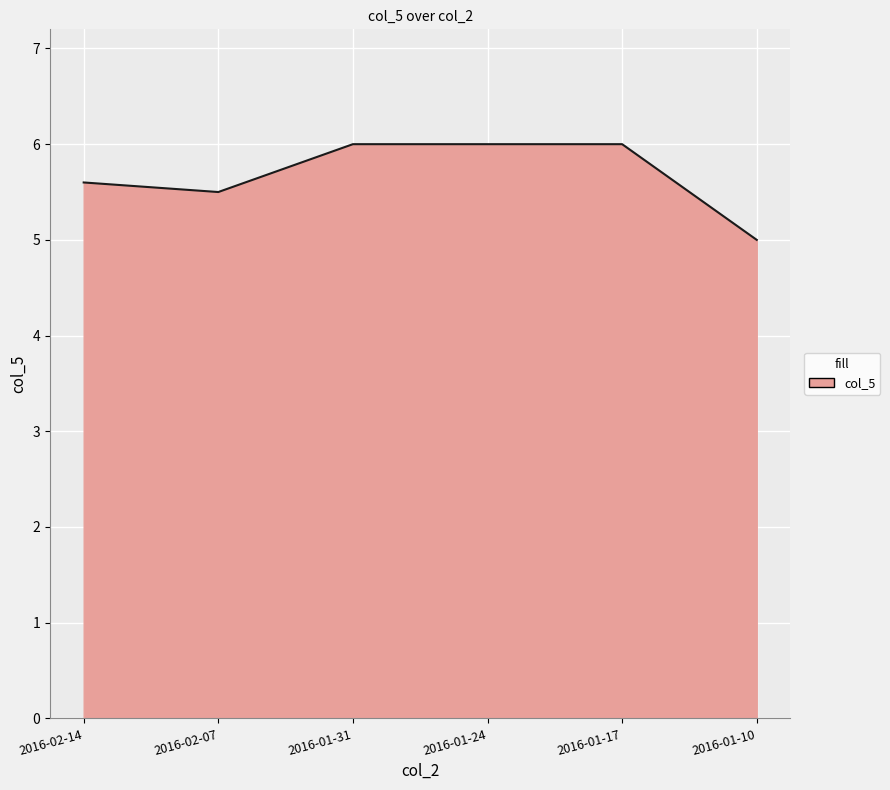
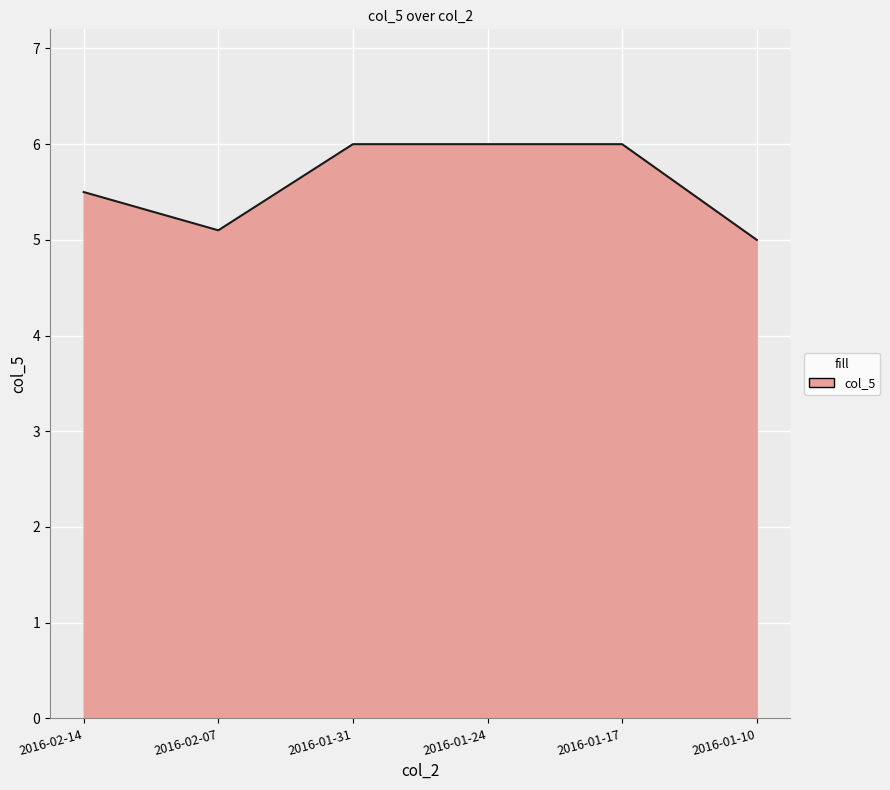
  {
-   "2016-02-14": 5.6,
-   "2016-02-07": 5.5,
+   "2016-02-14": 5.5,
+   "2016-02-07": 5.1,
    "2016-01-31": 6.0,
    "2016-01-24": 6.0,
    "2016-01-17": 6.0,
    "2016-01-10": 5.0
  }
